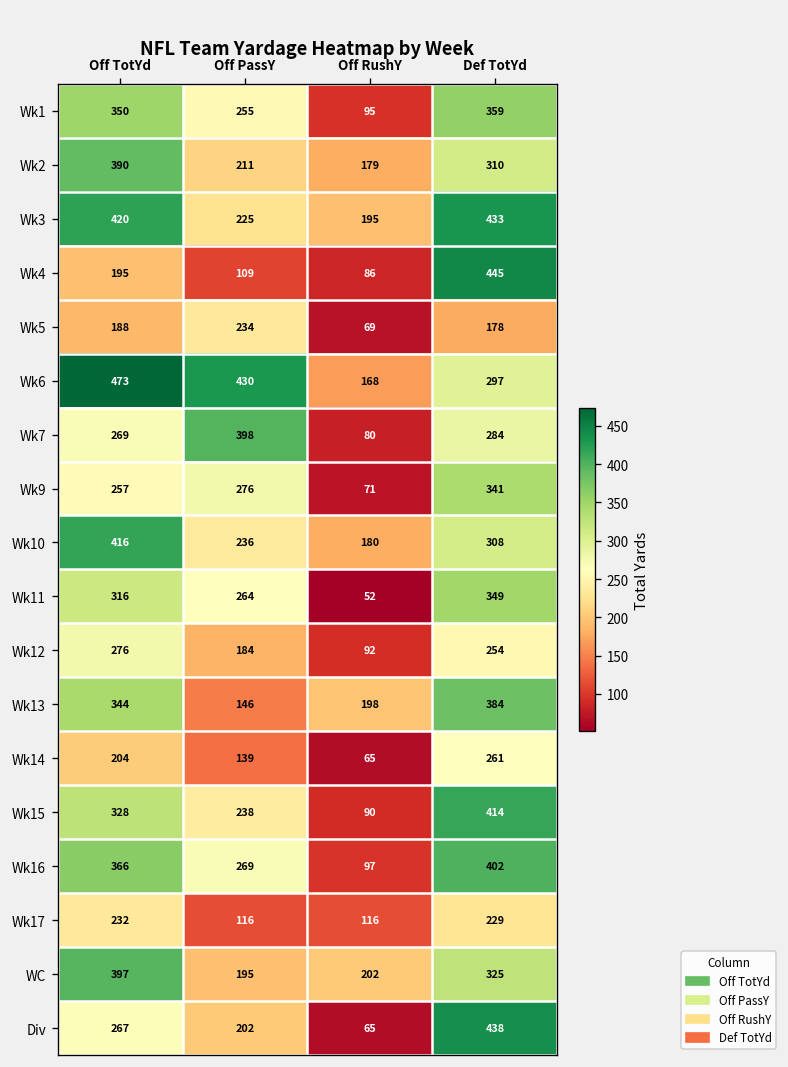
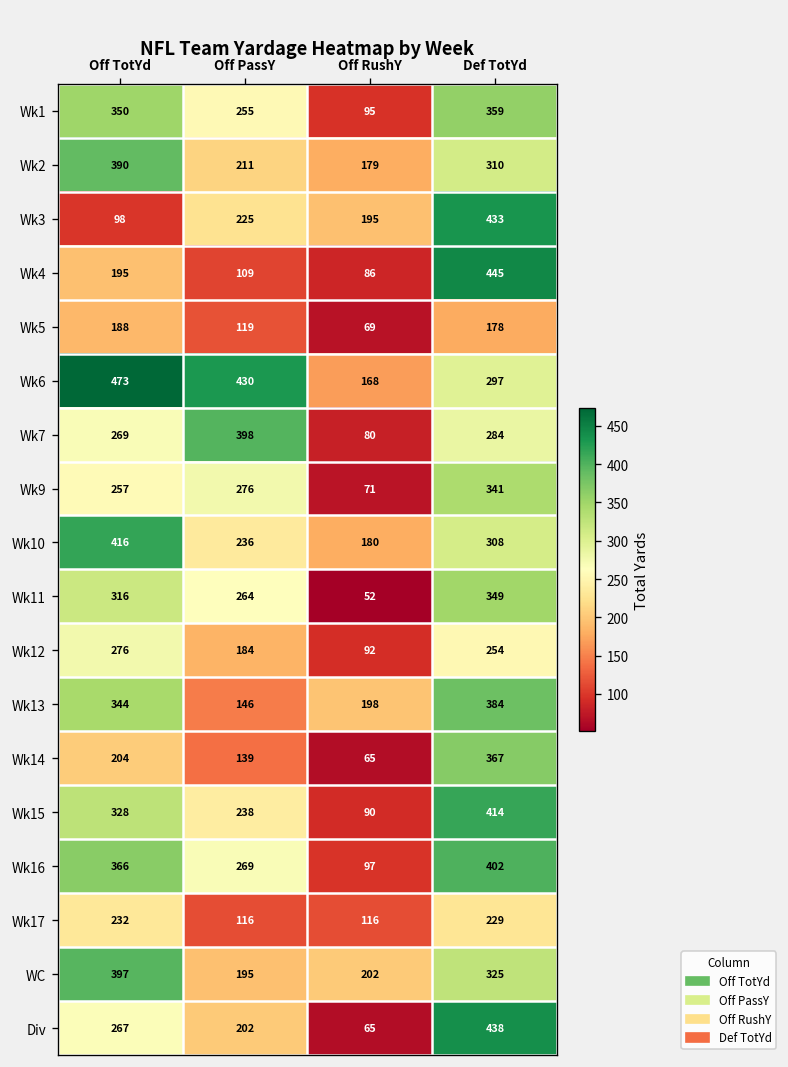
  {
    "Wk1": {
      "Off TotYd": 350,
      "Off PassY": 255,
      "Off RushY": 95,
      "Def TotYd": 359
    },
    "Wk2": {
      "Off TotYd": 390,
      "Off PassY": 211,
      "Off RushY": 179,
      "Def TotYd": 310
    },
    "Wk3": {
-     "Off TotYd": 420,
+     "Off TotYd": 98,
      "Off PassY": 225,
      "Off RushY": 195,
      "Def TotYd": 433
    },
    "Wk4": {
      "Off TotYd": 195,
      "Off PassY": 109,
      "Off RushY": 86,
      "Def TotYd": 445
    },
    "Wk5": {
      "Off TotYd": 188,
-     "Off PassY": 234,
+     "Off PassY": 119,
      "Off RushY": 69,
      "Def TotYd": 178
    },
    "Wk6": {
      "Off TotYd": 473,
      "Off PassY": 430,
      "Off RushY": 168,
      "Def TotYd": 297
    },
    "Wk7": {
      "Off TotYd": 269,
      "Off PassY": 398,
      "Off RushY": 80,
      "Def TotYd": 284
    },
    "Wk9": {
      "Off TotYd": 257,
      "Off PassY": 276,
      "Off RushY": 71,
      "Def TotYd": 341
    },
    "Wk10": {
      "Off TotYd": 416,
      "Off PassY": 236,
      "Off RushY": 180,
      "Def TotYd": 308
    },
    "Wk11": {
      "Off TotYd": 316,
      "Off PassY": 264,
      "Off RushY": 52,
      "Def TotYd": 349
    },
    "Wk12": {
      "Off TotYd": 276,
      "Off PassY": 184,
      "Off RushY": 92,
      "Def TotYd": 254
    },
    "Wk13": {
      "Off TotYd": 344,
      "Off PassY": 146,
      "Off RushY": 198,
      "Def TotYd": 384
    },
    "Wk14": {
      "Off TotYd": 204,
      "Off PassY": 139,
      "Off RushY": 65,
-     "Def TotYd": 261
+     "Def TotYd": 367
    },
    "Wk15": {
      "Off TotYd": 328,
      "Off PassY": 238,
      "Off RushY": 90,
      "Def TotYd": 414
    },
    "Wk16": {
      "Off TotYd": 366,
      "Off PassY": 269,
      "Off RushY": 97,
      "Def TotYd": 402
    },
    "Wk17": {
      "Off TotYd": 232,
      "Off PassY": 116,
      "Off RushY": 116,
      "Def TotYd": 229
    },
    "WC": {
      "Off TotYd": 397,
      "Off PassY": 195,
      "Off RushY": 202,
      "Def TotYd": 325
    },
    "Div": {
      "Off TotYd": 267,
      "Off PassY": 202,
      "Off RushY": 65,
      "Def TotYd": 438
    }
  }
